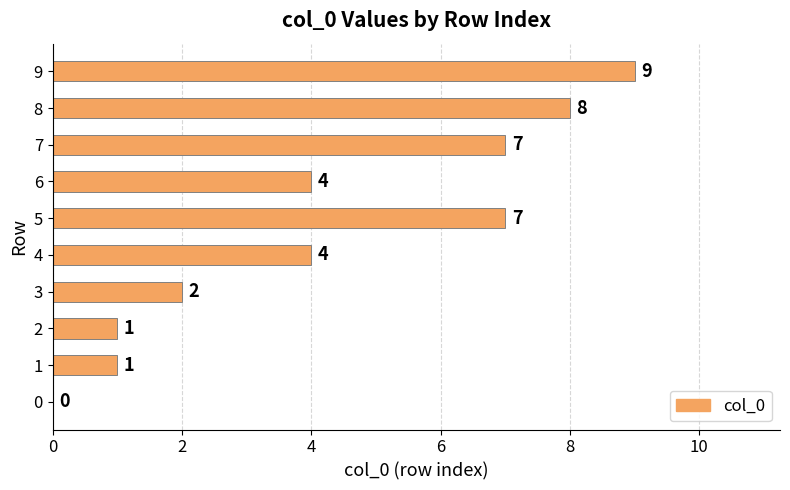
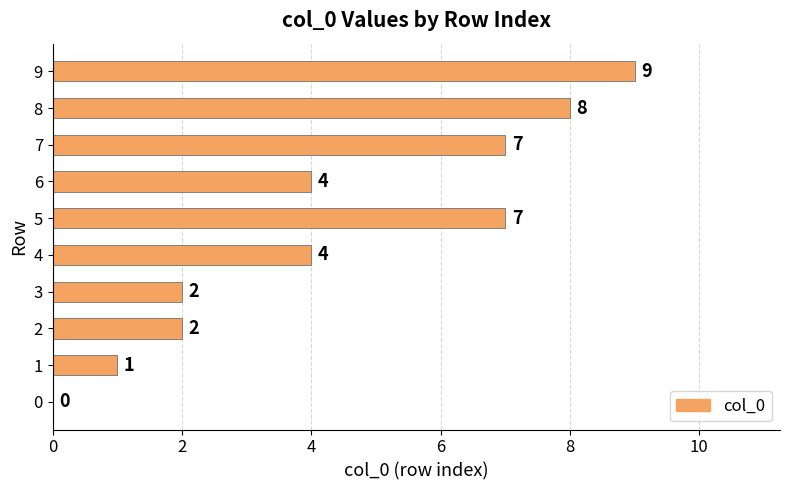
  {
    "9": 9,
    "8": 8,
    "7": 7,
    "6": 4,
    "5": 7,
    "4": 4,
    "3": 2,
-   "2": 1,
+   "2": 2,
    "1": 1,
    "0": 0
  }
